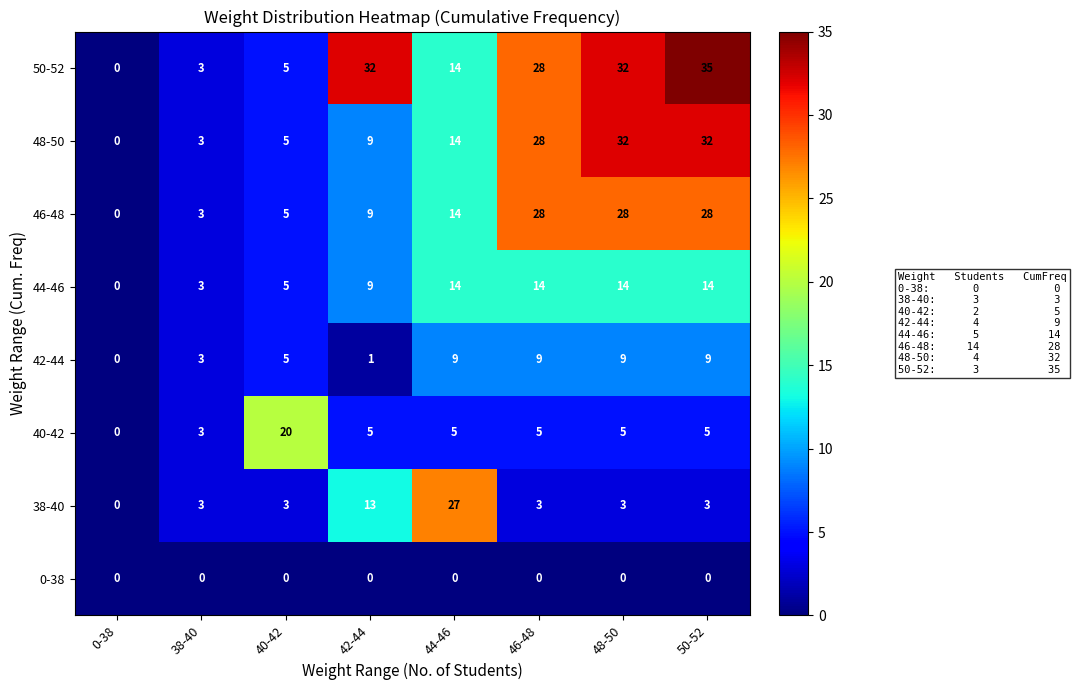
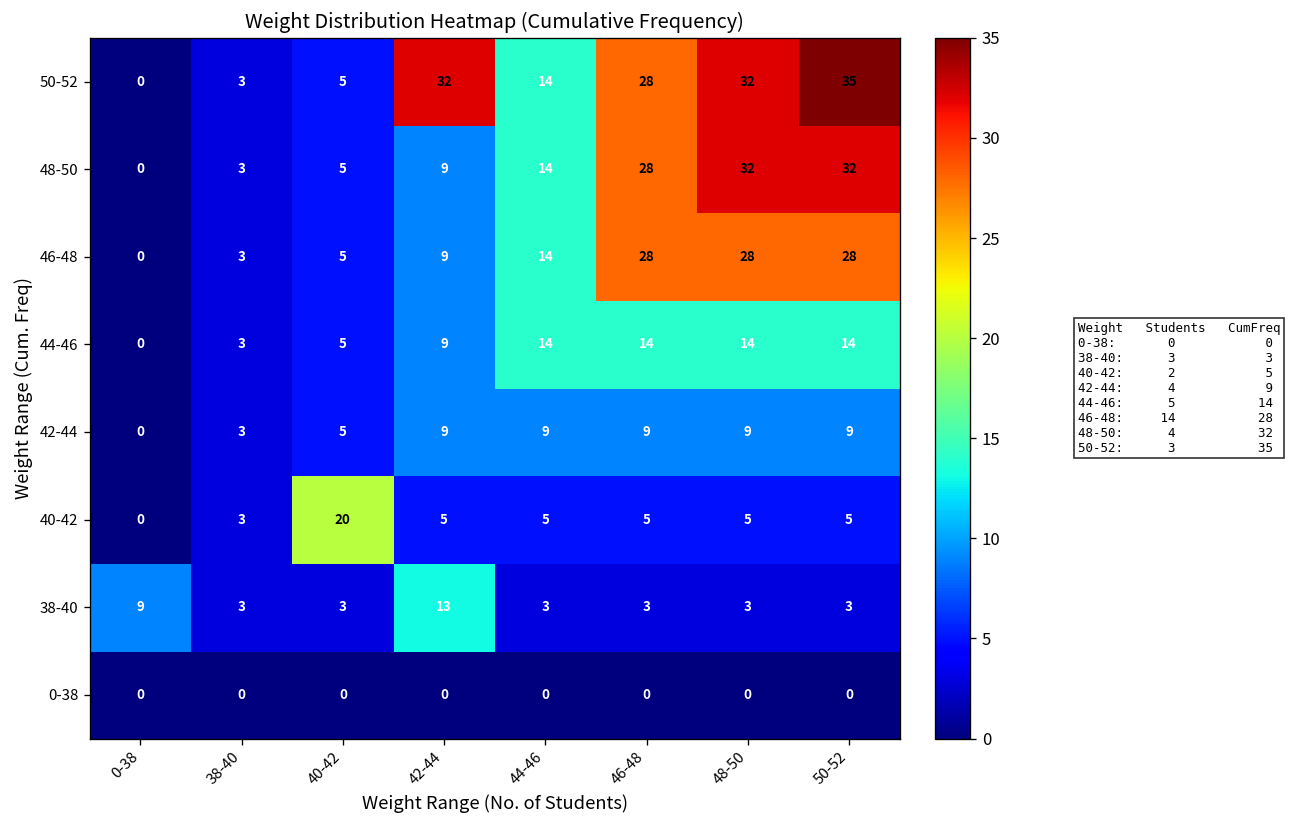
  {
    "50-52": {
      "0-38": 0,
      "38-40": 3,
      "40-42": 5,
      "42-44": 32,
      "44-46": 14,
      "46-48": 28,
      "48-50": 32,
      "50-52": 35
    },
    "48-50": {
      "0-38": 0,
      "38-40": 3,
      "40-42": 5,
      "42-44": 9,
      "44-46": 14,
      "46-48": 28,
      "48-50": 32,
      "50-52": 32
    },
    "46-48": {
      "0-38": 0,
      "38-40": 3,
      "40-42": 5,
      "42-44": 9,
      "44-46": 14,
      "46-48": 28,
      "48-50": 28,
      "50-52": 28
    },
    "44-46": {
      "0-38": 0,
      "38-40": 3,
      "40-42": 5,
      "42-44": 9,
      "44-46": 14,
      "46-48": 14,
      "48-50": 14,
      "50-52": 14
    },
    "42-44": {
      "0-38": 0,
      "38-40": 3,
      "40-42": 5,
-     "42-44": 1,
+     "42-44": 9,
      "44-46": 9,
      "46-48": 9,
      "48-50": 9,
      "50-52": 9
    },
    "40-42": {
      "0-38": 0,
      "38-40": 3,
      "40-42": 20,
      "42-44": 5,
      "44-46": 5,
      "46-48": 5,
      "48-50": 5,
      "50-52": 5
    },
    "38-40": {
-     "0-38": 0,
+     "0-38": 9,
      "38-40": 3,
      "40-42": 3,
      "42-44": 13,
-     "44-46": 27,
+     "44-46": 3,
      "46-48": 3,
      "48-50": 3,
      "50-52": 3
    },
    "0-38": {
      "0-38": 0,
      "38-40": 0,
      "40-42": 0,
      "42-44": 0,
      "44-46": 0,
      "46-48": 0,
      "48-50": 0,
      "50-52": 0
    }
  }
